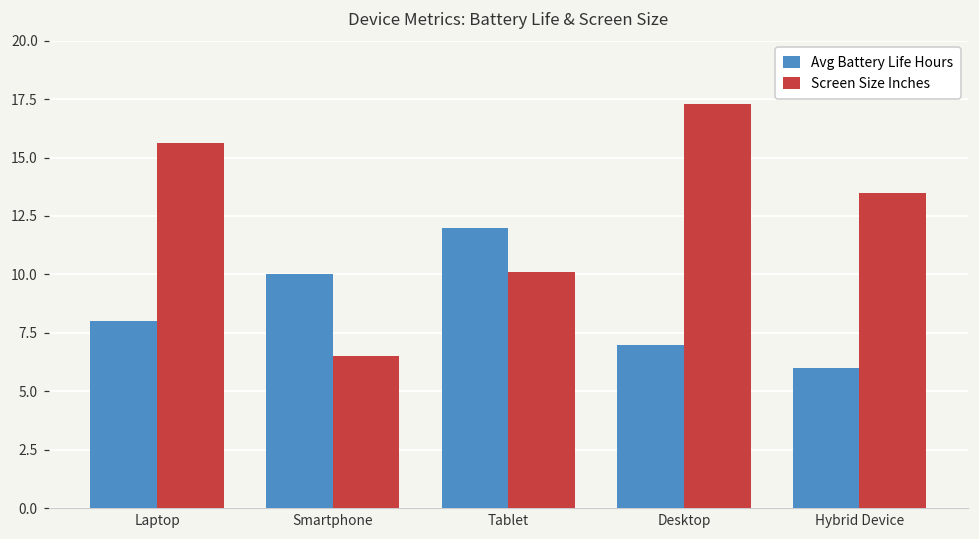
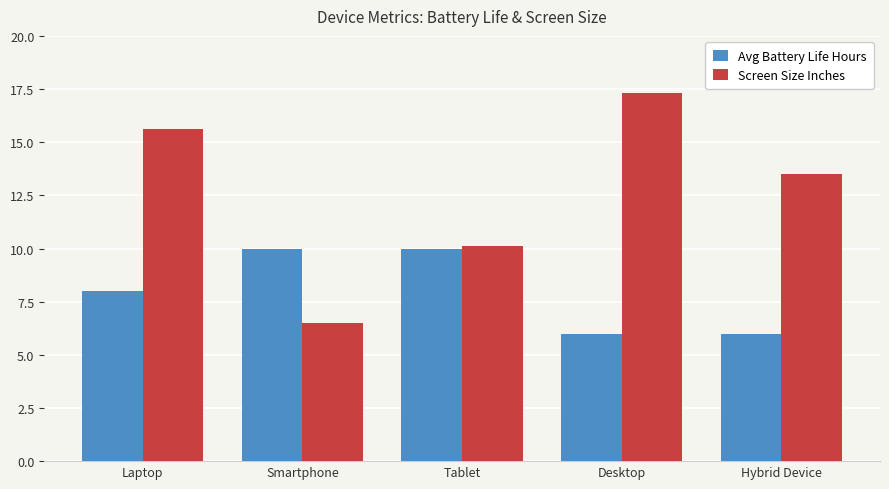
  {
    "Avg Battery Life Hours": {
      "Laptop": 8,
      "Smartphone": 10,
-     "Tablet": 12,
-     "Desktop": 7,
+     "Tablet": 10,
+     "Desktop": 6,
      "Hybrid Device": 6
    },
    "Screen Size Inches": {
      "Laptop": 15.6,
      "Smartphone": 6.5,
      "Tablet": 10,
      "Desktop": 17.3,
      "Hybrid Device": 13.5
    }
  }
